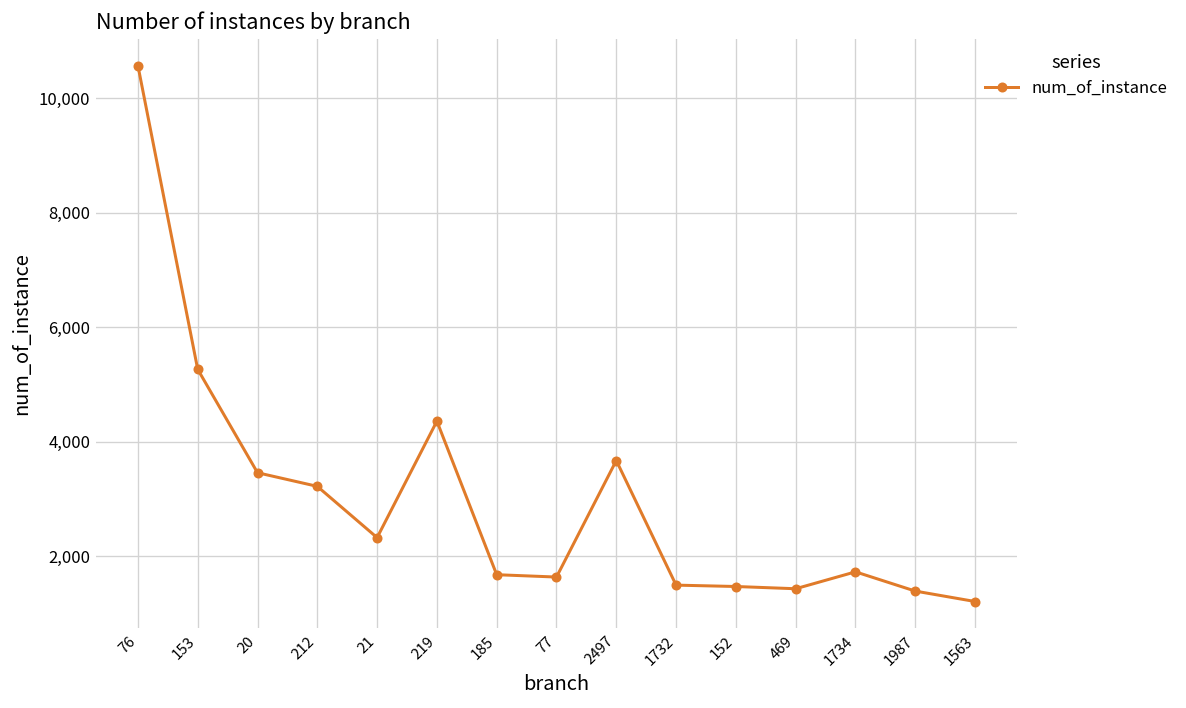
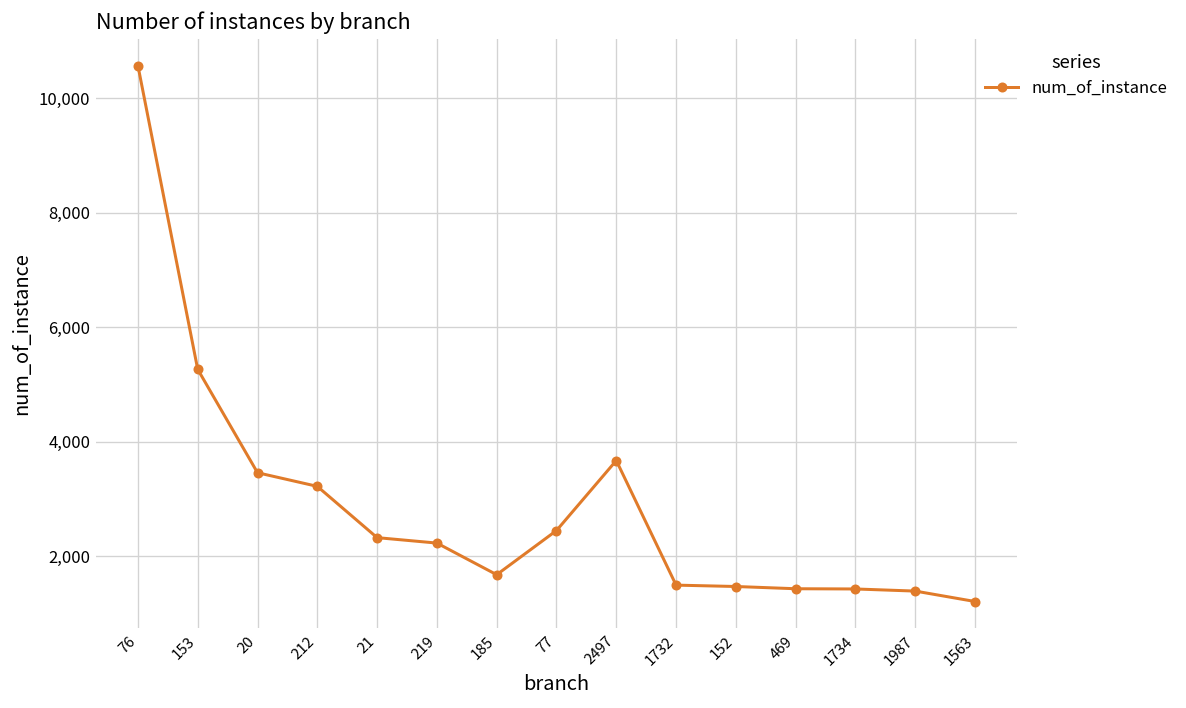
  {
    "76": "10,600",
    "153": "5,300",
    "20": "3,500",
    "212": "3,200",
    "21": "2,300",
-   "219": "4,400",
+   "219": "2,200",
    "185": "1,700",
-   "77": "1,600",
+   "77": "2,500",
    "2497": "3,700",
    "1732": "1,500",
    "152": "1,500",
    "469": "1,400",
-   "1734": "1,700",
+   "1734": "1,400",
    "1987": "1,400",
    "1563": "1,200"
  }
